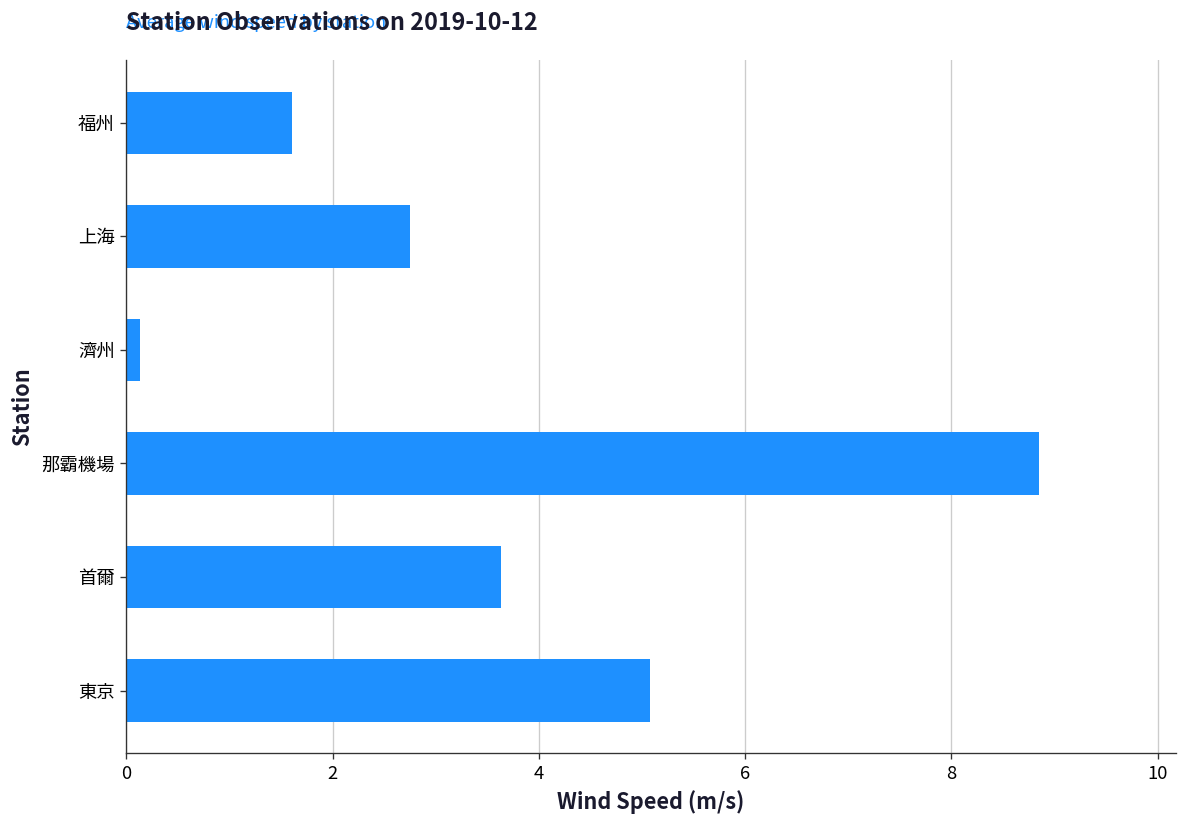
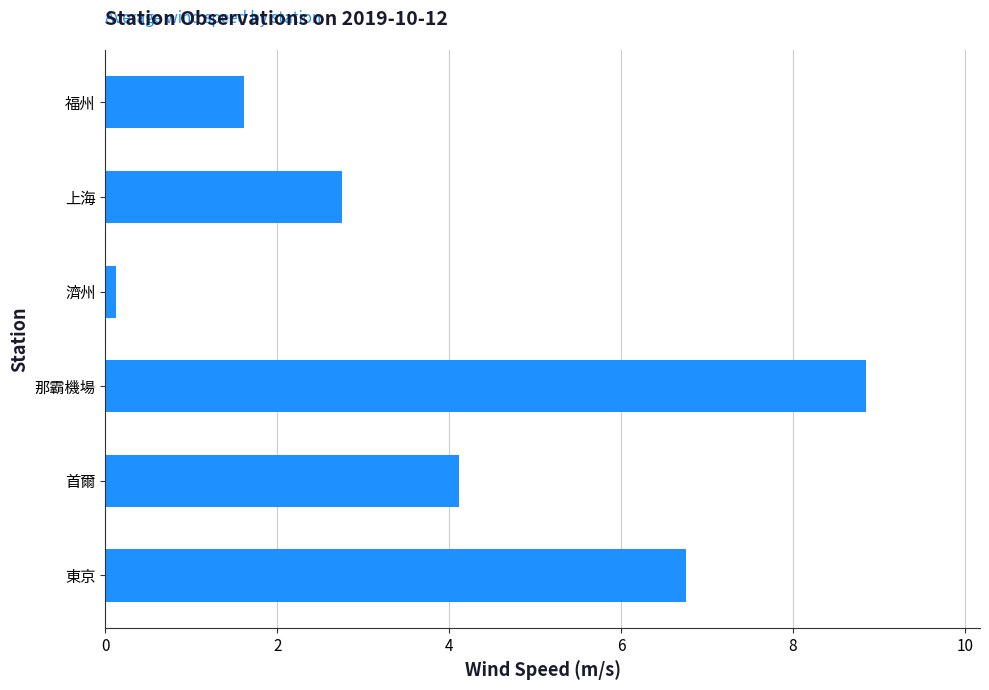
  {
    "福州": 1.6,
    "上海": 2.8,
    "濟州": 0.1,
    "那霸機場": 8.9,
-   "首爾": 3.6,
-   "東京": 5.1
+   "首爾": 4.1,
+   "東京": 6.8
  }
